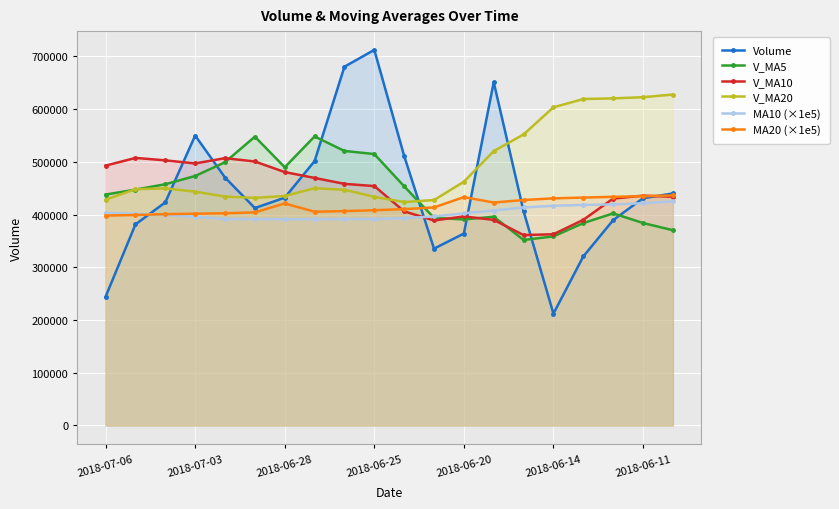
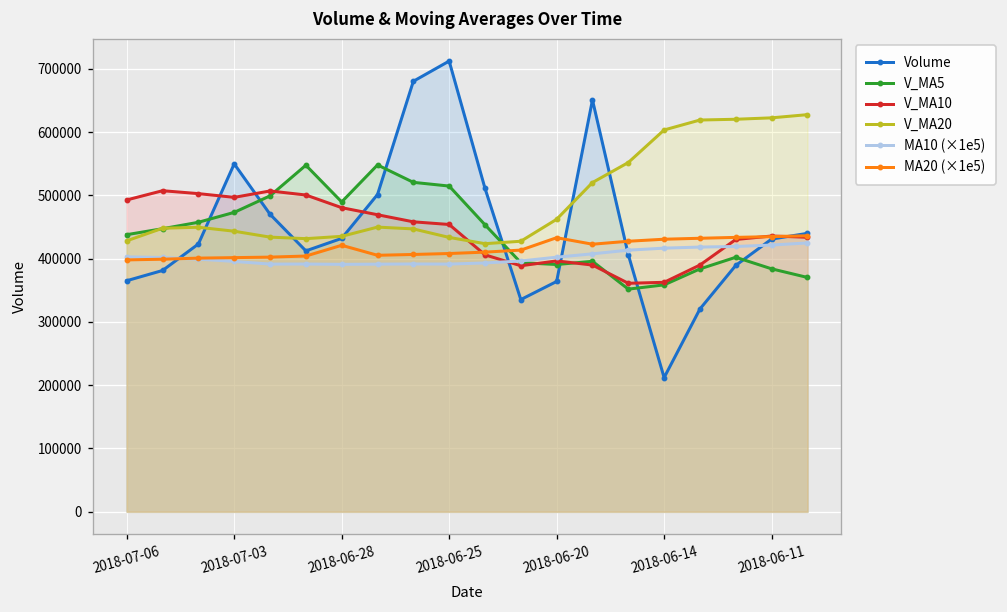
  {
    "Volume": {
-     "2018-07-06": 240000,
+     "2018-07-06": 370000,
      "2018-07-03": 550000,
      "2018-06-25": 710000,
      "2018-06-20": 360000,
      "2018-06-14": 210000
    },
    "V_MA5": {
      "2018-07-06": 440000,
      "2018-07-03": 470000,
      "2018-06-28": 490000,
      "2018-06-25": 510000,
      "2018-06-20": 390000,
      "2018-06-11": 380000
    },
    "V_MA10": {
      "2018-07-06": 490000,
      "2018-07-03": 500000,
      "2018-06-28": 480000,
      "2018-06-25": 450000,
      "2018-06-20": 400000
    },
    "V_MA20": {
      "2018-07-06": 430000,
      "2018-07-03": 440000,
      "2018-06-25": 430000,
      "2018-06-20": 460000,
      "2018-06-14": 600000,
      "2018-06-11": 620000
    },
    "MA10 (×1e5)": {
      "2018-07-03": 400000,
      "2018-06-28": 390000,
      "2018-06-25": 390000,
      "2018-06-20": 400000,
      "2018-06-14": 420000,
      "2018-06-11": 420000
    },
    "MA20 (×1e5)": {
      "2018-07-03": 400000,
      "2018-06-28": 420000,
      "2018-06-25": 410000,
      "2018-06-20": 430000,
      "2018-06-14": 430000
    }
  }
